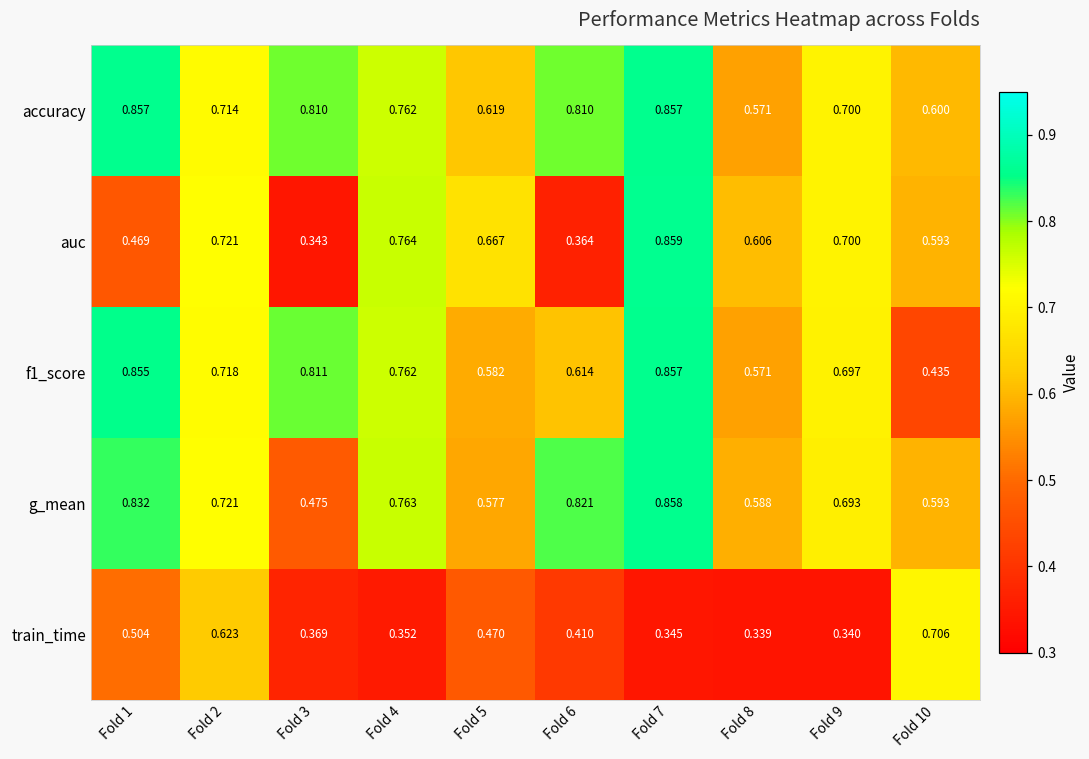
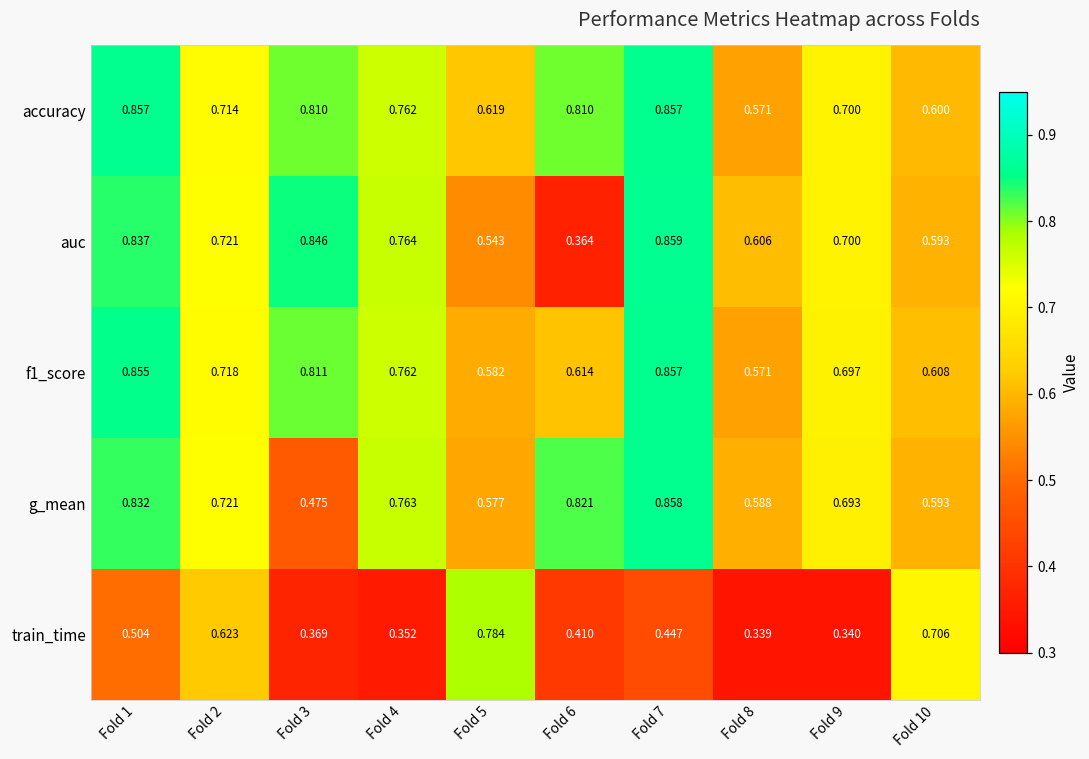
  {
    "accuracy": {
      "Fold 1": 0.857,
      "Fold 2": 0.714,
      "Fold 3": 0.810,
      "Fold 4": 0.762,
      "Fold 5": 0.619,
      "Fold 6": 0.810,
      "Fold 7": 0.857,
      "Fold 8": 0.571,
      "Fold 9": 0.700,
      "Fold 10": 0.600
    },
    "auc": {
-     "Fold 1": 0.469,
+     "Fold 1": 0.837,
      "Fold 2": 0.721,
-     "Fold 3": 0.343,
+     "Fold 3": 0.846,
      "Fold 4": 0.764,
-     "Fold 5": 0.667,
+     "Fold 5": 0.543,
      "Fold 6": 0.364,
      "Fold 7": 0.859,
      "Fold 8": 0.606,
      "Fold 9": 0.700,
      "Fold 10": 0.593
    },
    "f1_score": {
      "Fold 1": 0.855,
      "Fold 2": 0.718,
      "Fold 3": 0.811,
      "Fold 4": 0.762,
      "Fold 5": 0.582,
      "Fold 6": 0.614,
      "Fold 7": 0.857,
      "Fold 8": 0.571,
      "Fold 9": 0.697,
-     "Fold 10": 0.435
+     "Fold 10": 0.608
    },
    "g_mean": {
      "Fold 1": 0.832,
      "Fold 2": 0.721,
      "Fold 3": 0.475,
      "Fold 4": 0.763,
      "Fold 5": 0.577,
      "Fold 6": 0.821,
      "Fold 7": 0.858,
      "Fold 8": 0.588,
      "Fold 9": 0.693,
      "Fold 10": 0.593
    },
    "train_time": {
      "Fold 1": 0.504,
      "Fold 2": 0.623,
      "Fold 3": 0.369,
      "Fold 4": 0.352,
-     "Fold 5": 0.470,
+     "Fold 5": 0.784,
      "Fold 6": 0.410,
-     "Fold 7": 0.345,
+     "Fold 7": 0.447,
      "Fold 8": 0.339,
      "Fold 9": 0.340,
      "Fold 10": 0.706
    }
  }
